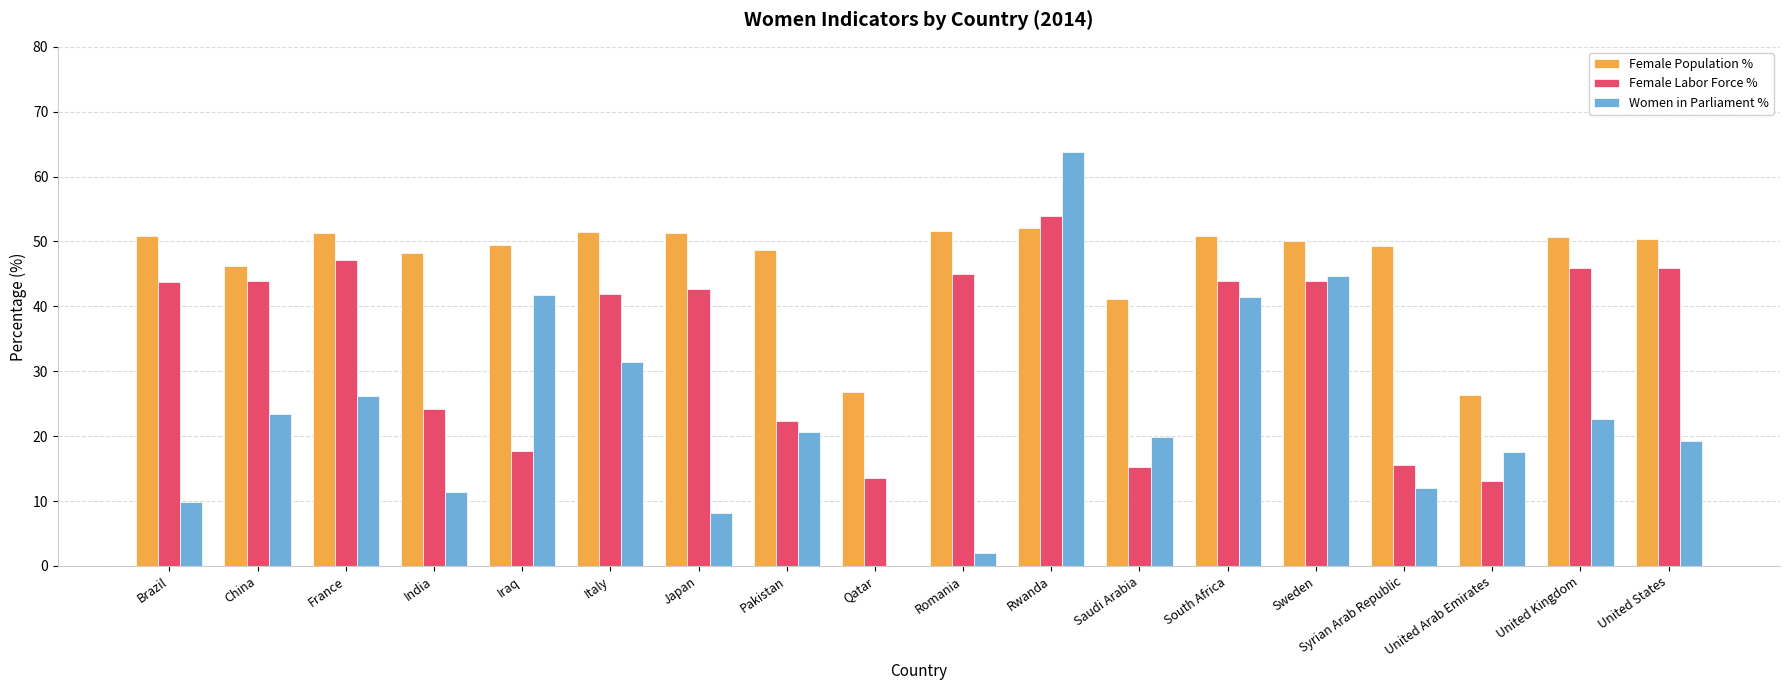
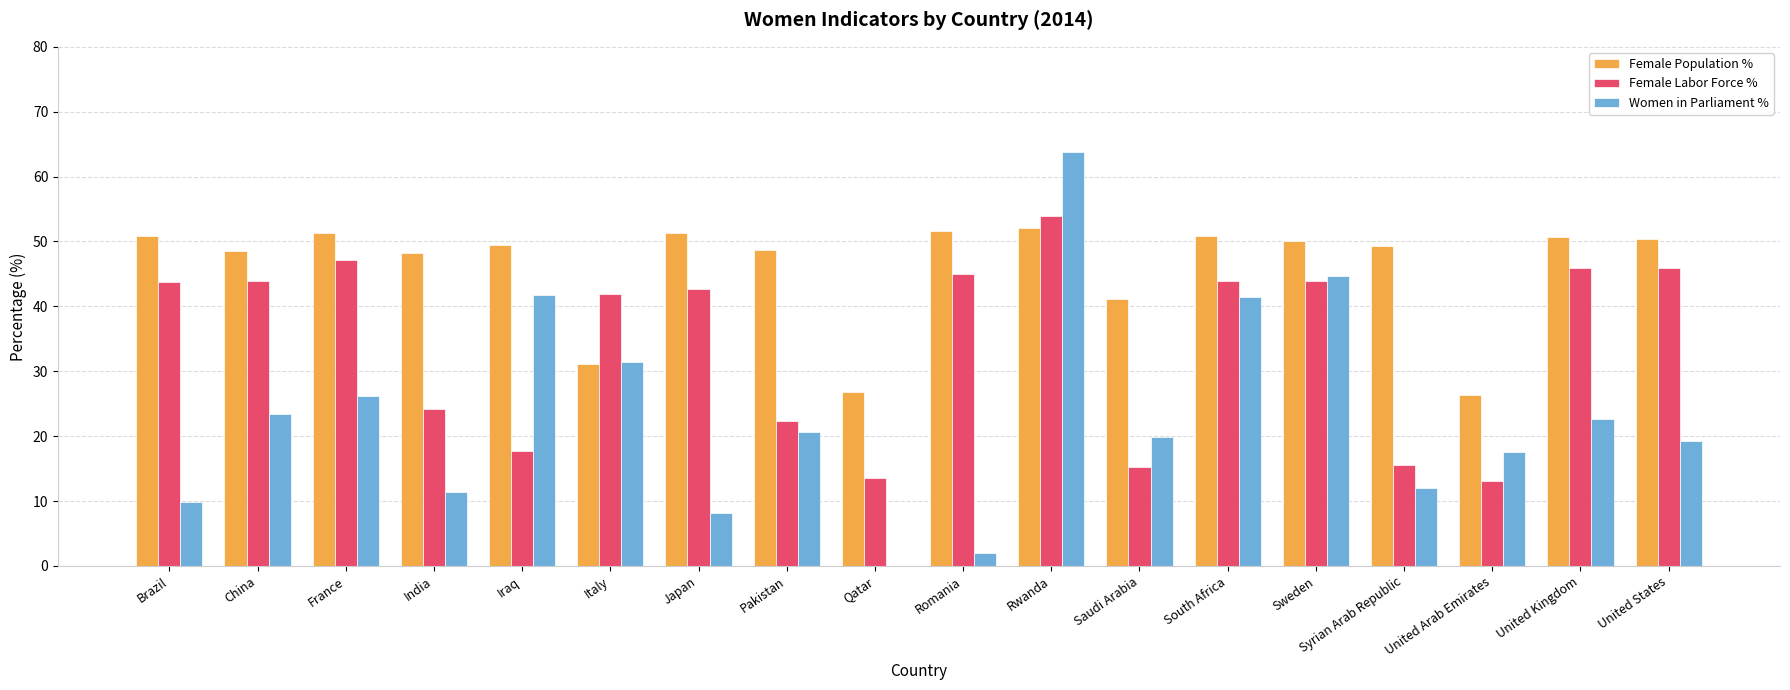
  {
    "Female Population %": {
      "Brazil": 51,
-     "China": 46,
+     "China": 48,
      "France": 51,
      "India": 48,
      "Iraq": 49,
-     "Italy": 51,
+     "Italy": 31,
      "Japan": 51,
      "Pakistan": 49,
      "Qatar": 27,
      "Romania": 52,
      "Rwanda": 52,
      "Saudi Arabia": 41,
      "South Africa": 51,
      "Sweden": 50,
      "Syrian Arab Republic": 49,
      "United Arab Emirates": 26,
      "United Kingdom": 51,
      "United States": 50
    },
    "Female Labor Force %": {
      "Brazil": 44,
      "China": 44,
      "France": 47,
      "India": 24,
      "Iraq": 18,
      "Italy": 42,
      "Japan": 43,
      "Pakistan": 22,
      "Qatar": 14,
      "Romania": 45,
      "Rwanda": 54,
      "Saudi Arabia": 15,
      "South Africa": 44,
      "Sweden": 44,
      "Syrian Arab Republic": 16,
      "United Arab Emirates": 13,
      "United Kingdom": 46,
      "United States": 46
    },
    "Women in Parliament %": {
      "Brazil": 10,
      "China": 23,
      "France": 26,
      "India": 11,
      "Iraq": 42,
      "Italy": 31,
      "Japan": 8,
      "Pakistan": 21,
      "Qatar": 0,
      "Romania": 2,
      "Rwanda": 64,
      "Saudi Arabia": 20,
      "South Africa": 42,
      "Sweden": 45,
      "Syrian Arab Republic": 12,
      "United Arab Emirates": 18,
      "United Kingdom": 23,
      "United States": 19
    }
  }
